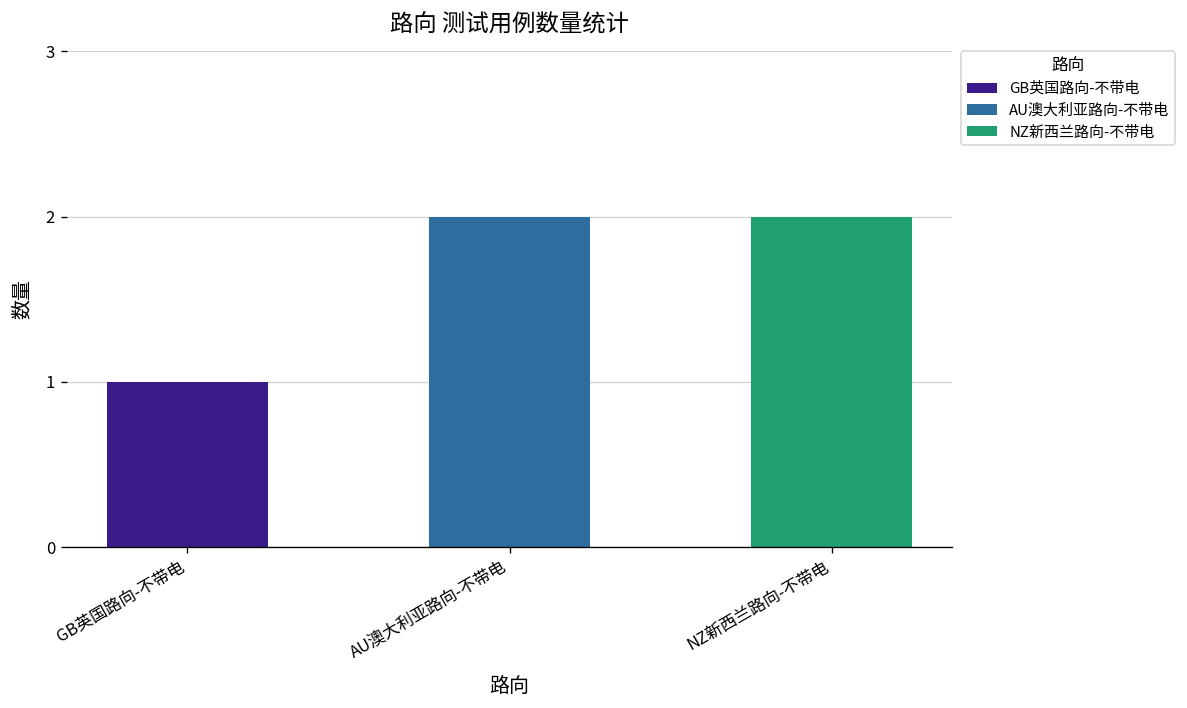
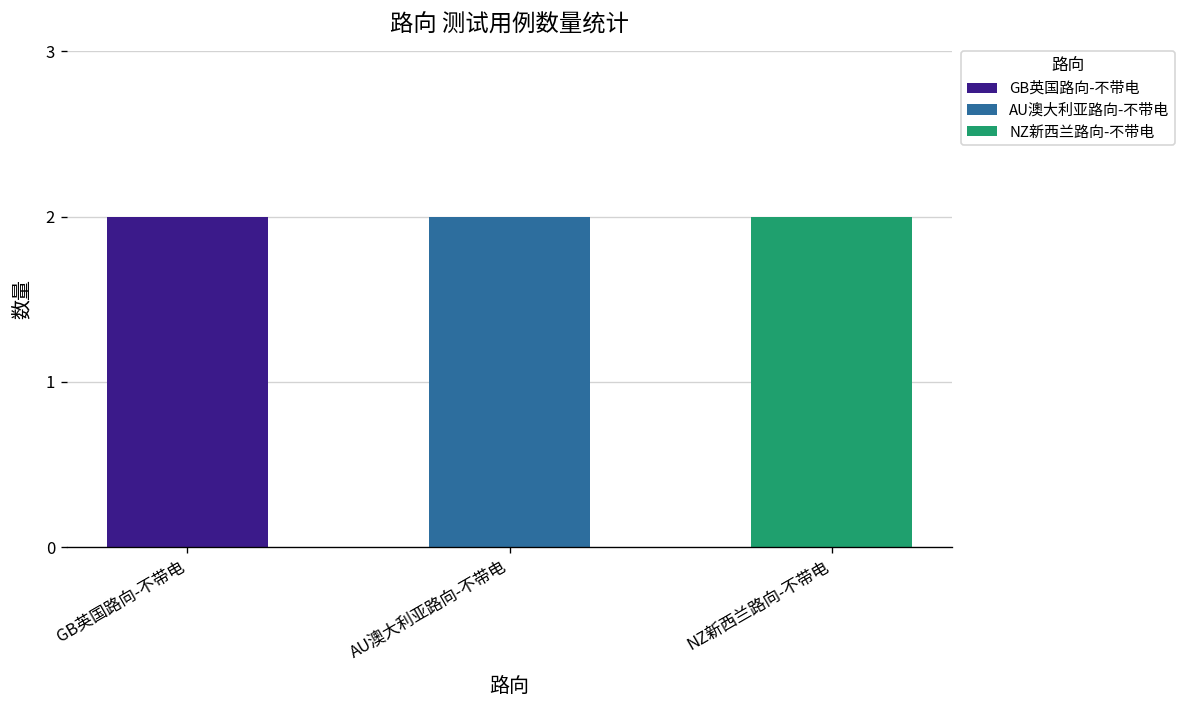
  {
-   "GB英国路向-不带电": 1,
+   "GB英国路向-不带电": 2,
    "AU澳大利亚路向-不带电": 2,
    "NZ新西兰路向-不带电": 2
  }
